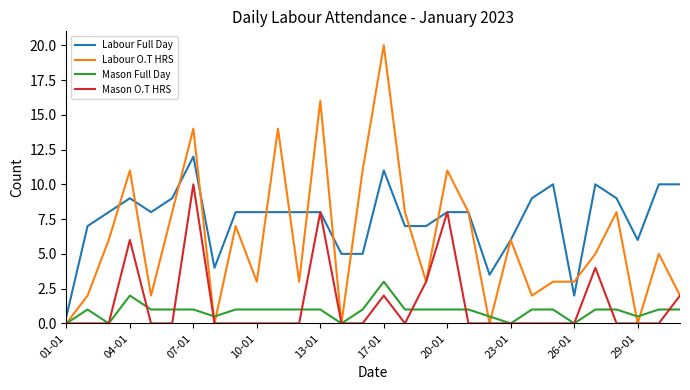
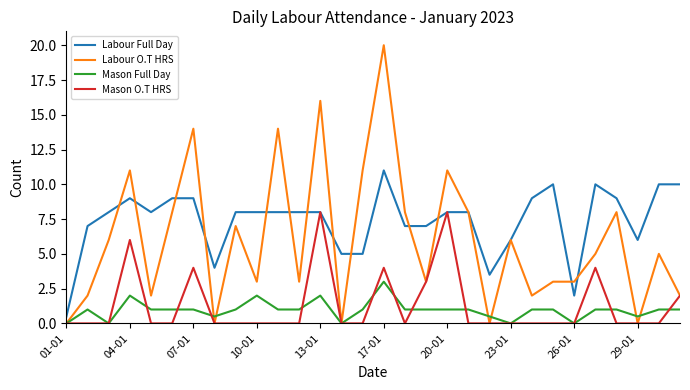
  {
    "Labour Full Day": {
      "01-01": 0.5,
      "04-01": 9,
-     "07-01": 12,
+     "07-01": 9,
      "10-01": 8,
      "17-01": 11,
      "26-01": 2,
      "29-01": 6
    },
    "Labour O.T HRS": {
      "04-01": 11,
      "07-01": 14,
      "10-01": 3,
      "13-01": 16,
      "17-01": 20,
      "20-01": 11,
      "26-01": 3
    },
    "Mason Full Day": {
      "04-01": 2,
      "07-01": 1,
-     "10-01": 1,
-     "13-01": 1,
+     "10-01": 2,
+     "13-01": 2,
      "17-01": 3,
      "20-01": 1,
      "29-01": 0.5
    },
    "Mason O.T HRS": {
      "04-01": 6,
-     "07-01": 10,
+     "07-01": 4,
      "10-01": 0,
-     "17-01": 2
+     "17-01": 4
    }
  }
